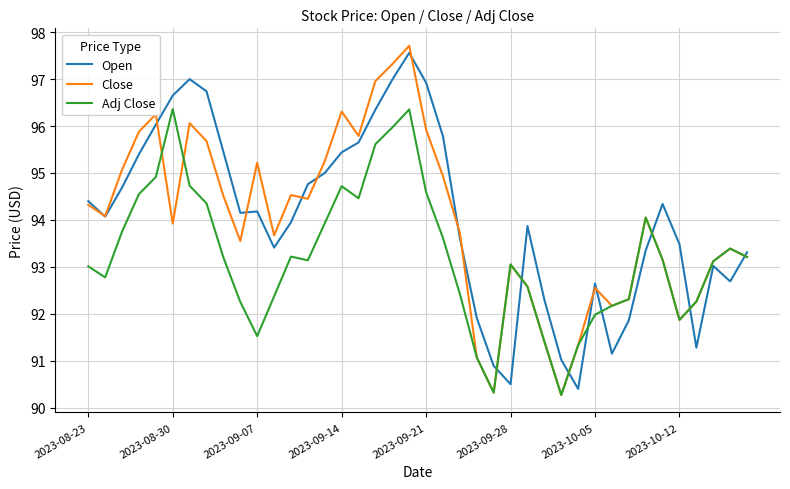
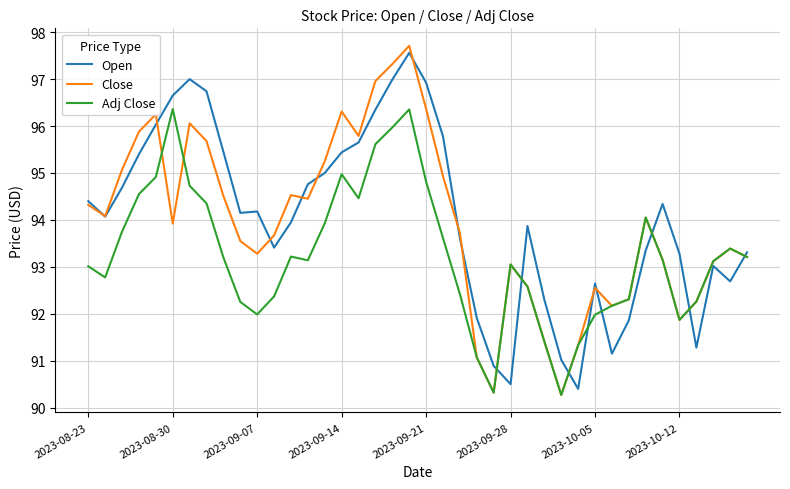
  {
    "Open": {
      "2023-08-23": 94.4,
      "2023-08-30": 96.7,
      "2023-09-07": 94.2,
      "2023-09-14": 95.4,
      "2023-09-21": 96.9,
      "2023-09-28": 90.5,
      "2023-10-05": 92.6,
-     "2023-10-12": 93.5
+     "2023-10-12": 93.3
    },
    "Close": {
      "2023-08-23": 94.3,
      "2023-08-30": 93.9,
-     "2023-09-07": 95.2,
+     "2023-09-07": 93.3,
      "2023-09-14": 96.3,
-     "2023-09-21": 95.9,
+     "2023-09-21": 96.4,
      "2023-10-05": 92.6
    },
    "Adj Close": {
      "2023-08-23": 93.0,
      "2023-08-30": 96.4,
-     "2023-09-07": 91.5,
-     "2023-09-14": 94.7,
-     "2023-09-21": 94.6,
+     "2023-09-07": 92.0,
+     "2023-09-14": 95.0,
+     "2023-09-21": 94.8,
      "2023-10-05": 92.0
    }
  }
